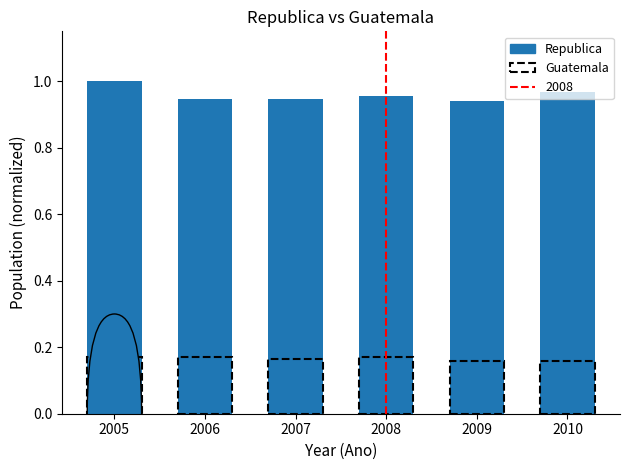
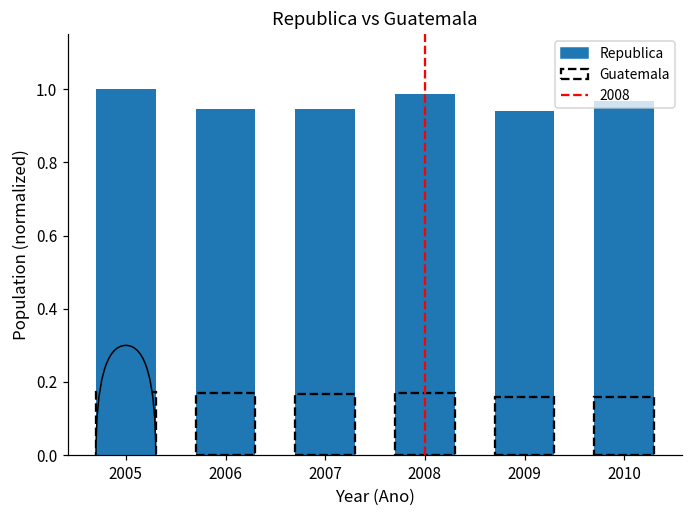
  {
    "2005": 1.00,
    "2006": 0.95,
    "2007": 0.95,
-   "2008": 0.95,
+   "2008": 0.99,
    "2009": 0.94
  }
